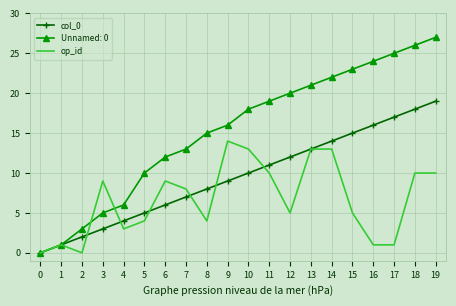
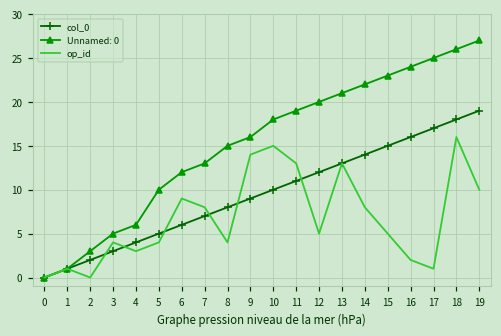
  {
    "op_id": {
      "2": 0,
-     "3": 9,
+     "3": 4,
      "4": 3,
      "5": 4,
      "6": 9,
      "7": 8,
      "8": 4,
      "9": 14,
-     "10": 13,
-     "11": 10,
+     "10": 15,
+     "11": 13,
      "12": 5,
-     "14": 13,
+     "14": 8,
      "15": 5,
-     "16": 1,
+     "16": 2,
      "17": 1,
-     "18": 10,
+     "18": 16,
      "19": 10
    }
  }
